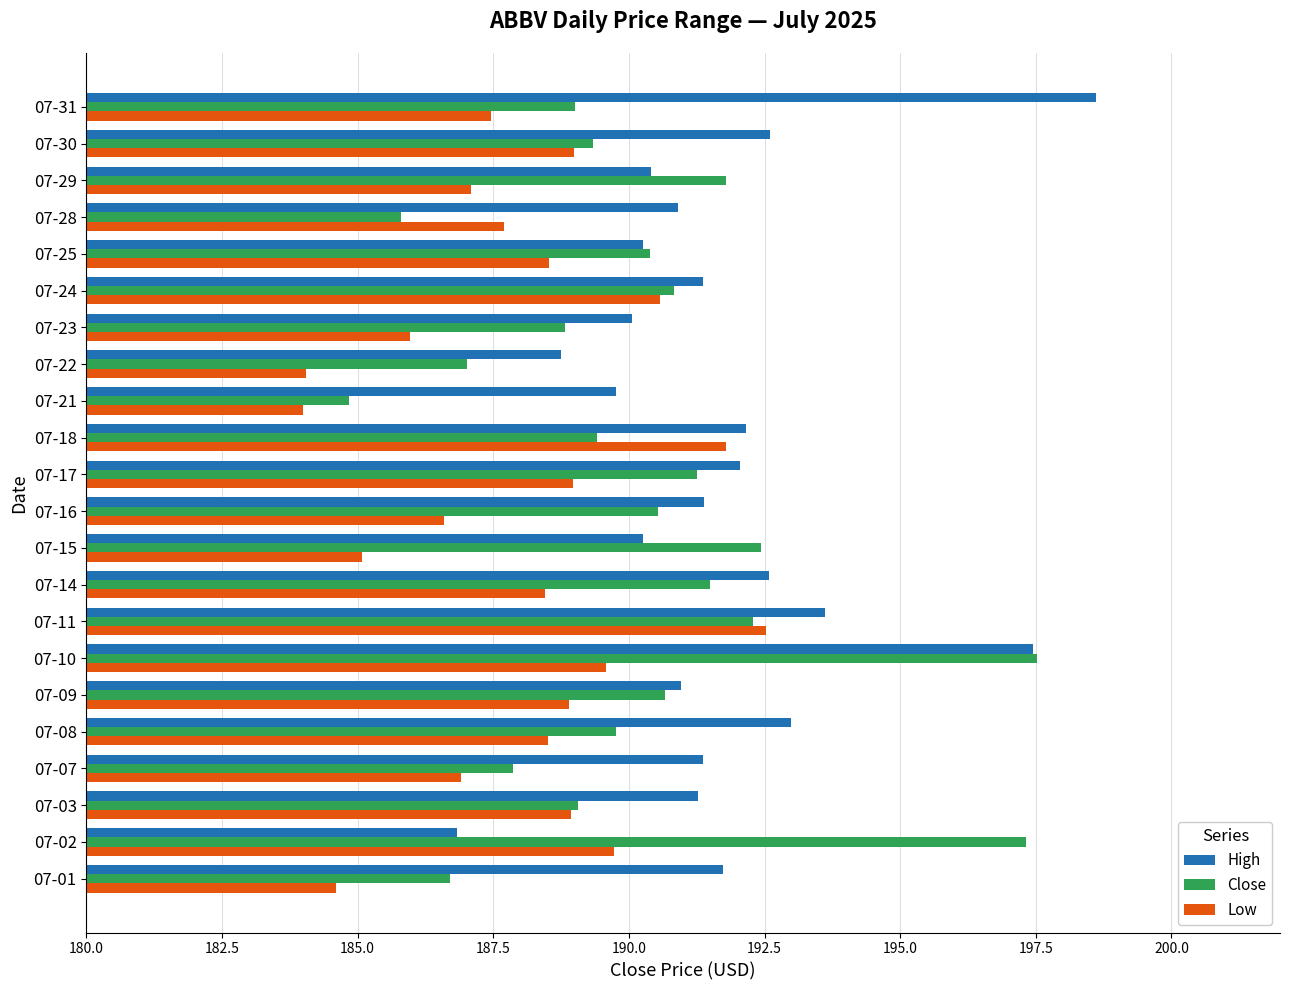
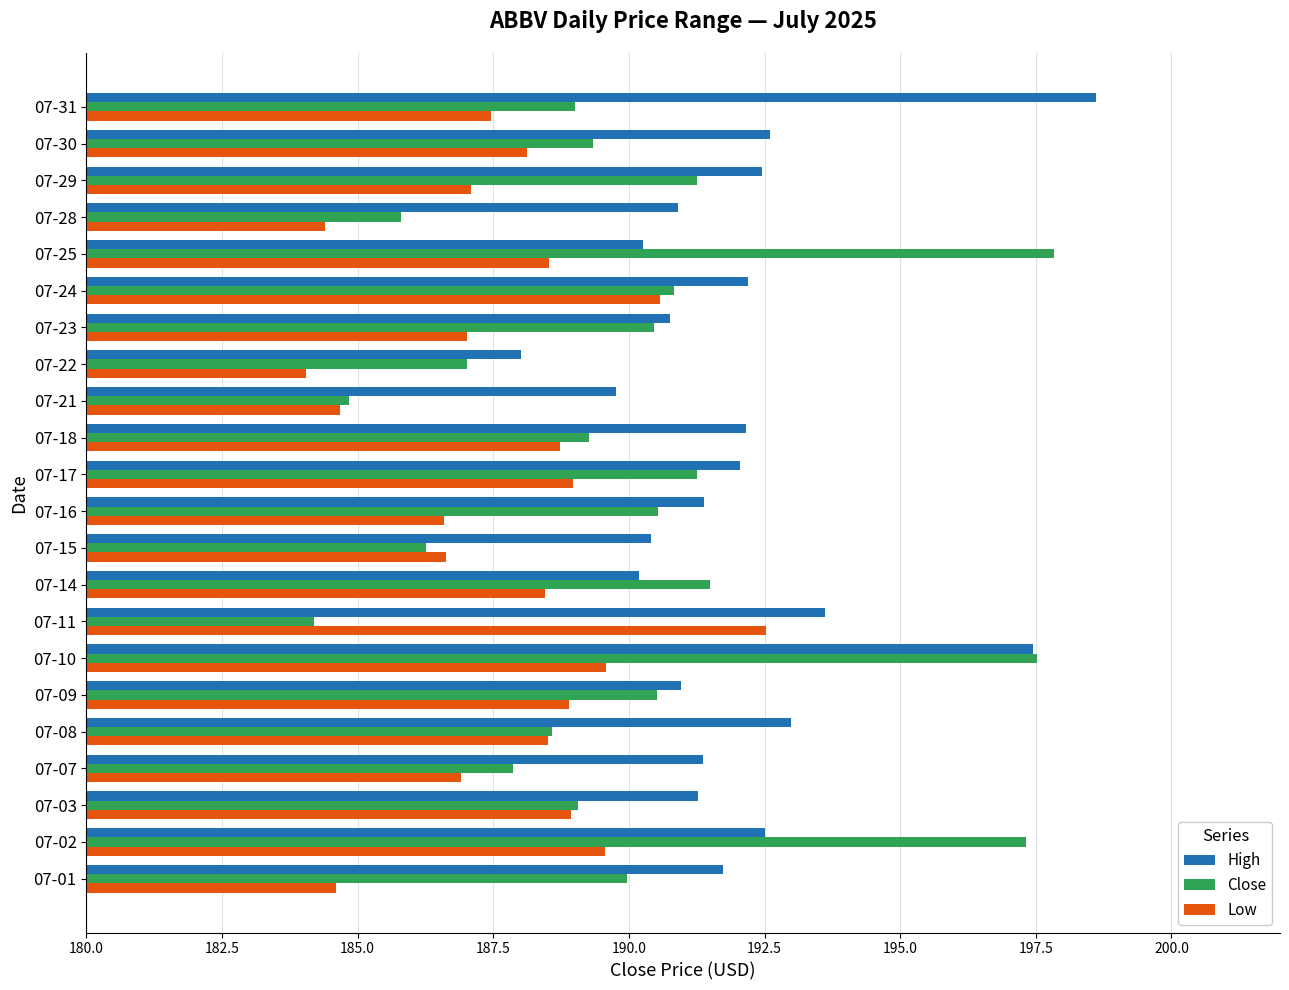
  {
    "High": {
      "07-31": 198.6,
      "07-30": 192.6,
-     "07-29": 190.4,
+     "07-29": 192.5,
      "07-28": 190.9,
      "07-25": 190.3,
-     "07-24": 191.4,
-     "07-23": 190.1,
-     "07-22": 188.7,
+     "07-24": 192.2,
+     "07-23": 190.8,
+     "07-22": 188.0,
      "07-21": 189.8,
      "07-18": 192.2,
      "07-17": 192.0,
      "07-16": 191.4,
-     "07-15": 190.3,
-     "07-14": 192.6,
+     "07-15": 190.4,
+     "07-14": 190.2,
      "07-11": 193.6,
      "07-10": 197.4,
      "07-09": 191.0,
      "07-08": 193.0,
      "07-07": 191.4,
      "07-03": 191.3,
-     "07-02": 186.8,
+     "07-02": 192.5,
      "07-01": 191.7
    },
    "Close": {
      "07-31": 189.0,
      "07-30": 189.3,
-     "07-29": 191.8,
+     "07-29": 191.3,
      "07-28": 185.8,
-     "07-25": 190.4,
+     "07-25": 197.8,
      "07-24": 190.8,
-     "07-23": 188.8,
+     "07-23": 190.5,
      "07-22": 187.0,
      "07-21": 184.8,
-     "07-18": 189.4,
+     "07-18": 189.3,
      "07-17": 191.3,
      "07-16": 190.5,
-     "07-15": 192.4,
+     "07-15": 186.3,
      "07-14": 191.5,
-     "07-11": 192.3,
+     "07-11": 184.2,
      "07-10": 197.5,
-     "07-09": 190.7,
-     "07-08": 189.8,
+     "07-09": 190.5,
+     "07-08": 188.6,
      "07-07": 187.9,
      "07-03": 189.1,
      "07-02": 197.3,
-     "07-01": 186.7
+     "07-01": 190.0
    },
    "Low": {
      "07-31": 187.5,
-     "07-30": 189.0,
+     "07-30": 188.1,
      "07-29": 187.1,
-     "07-28": 187.7,
+     "07-28": 184.4,
      "07-25": 188.5,
      "07-24": 190.6,
-     "07-23": 186.0,
+     "07-23": 187.0,
      "07-22": 184.0,
-     "07-21": 184.0,
-     "07-18": 191.8,
+     "07-21": 184.7,
+     "07-18": 188.7,
      "07-17": 189.0,
      "07-16": 186.6,
-     "07-15": 185.1,
+     "07-15": 186.6,
      "07-14": 188.5,
      "07-11": 192.5,
      "07-10": 189.6,
      "07-09": 188.9,
      "07-08": 188.5,
      "07-07": 186.9,
      "07-03": 188.9,
-     "07-02": 189.7,
+     "07-02": 189.6,
      "07-01": 184.6
    }
  }
